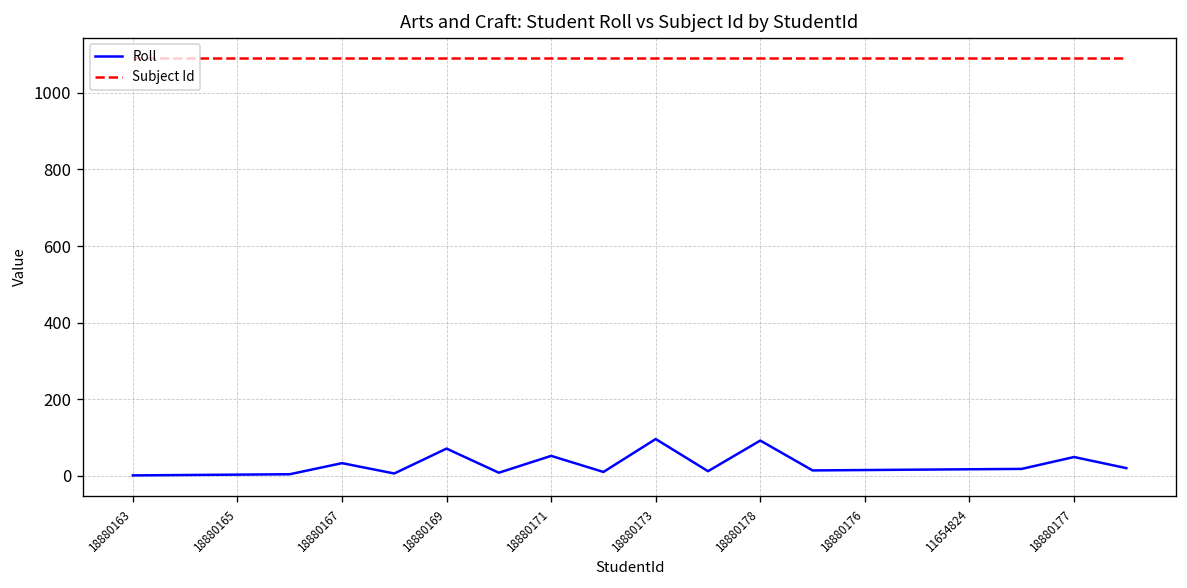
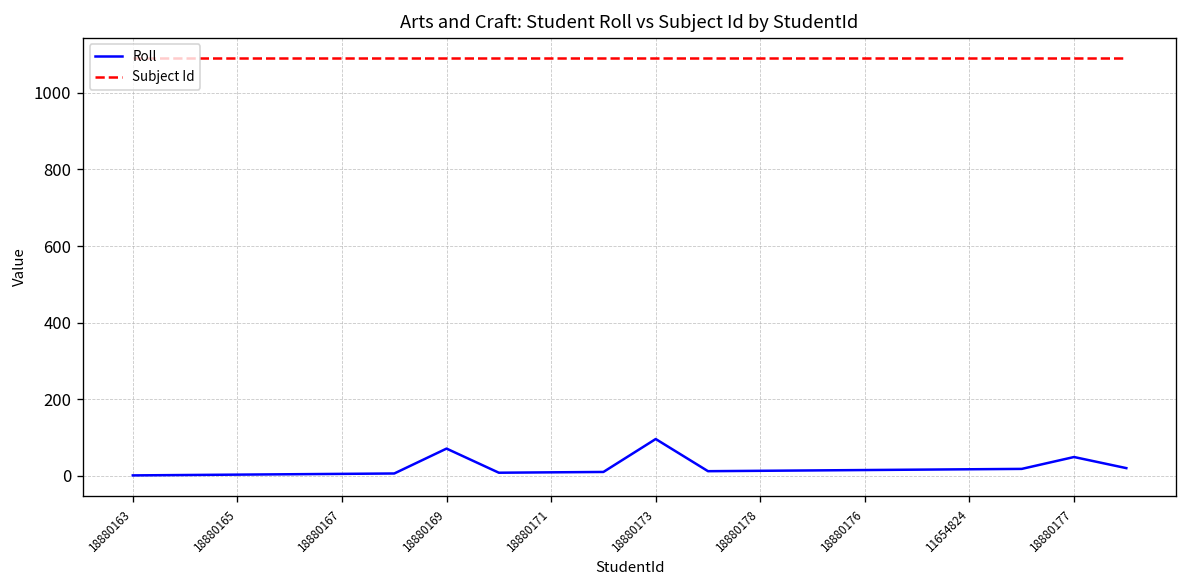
  {
    "Roll": {
      "18880163": 0,
      "18880165": 0,
-     "18880167": 30,
+     "18880167": 10,
      "18880169": 70,
-     "18880171": 50,
+     "18880171": 10,
      "18880173": 100,
-     "18880178": 90,
+     "18880178": 10,
      "18880176": 20,
      "11654824": 20,
      "18880177": 50
    },
    "Subject Id": {
      "18880165": 1090,
      "18880167": 1090,
      "18880169": 1090,
      "18880171": 1090,
      "18880173": 1090,
      "18880178": 1090,
      "18880176": 1090,
      "11654824": 1090,
      "18880177": 1090
    }
  }
